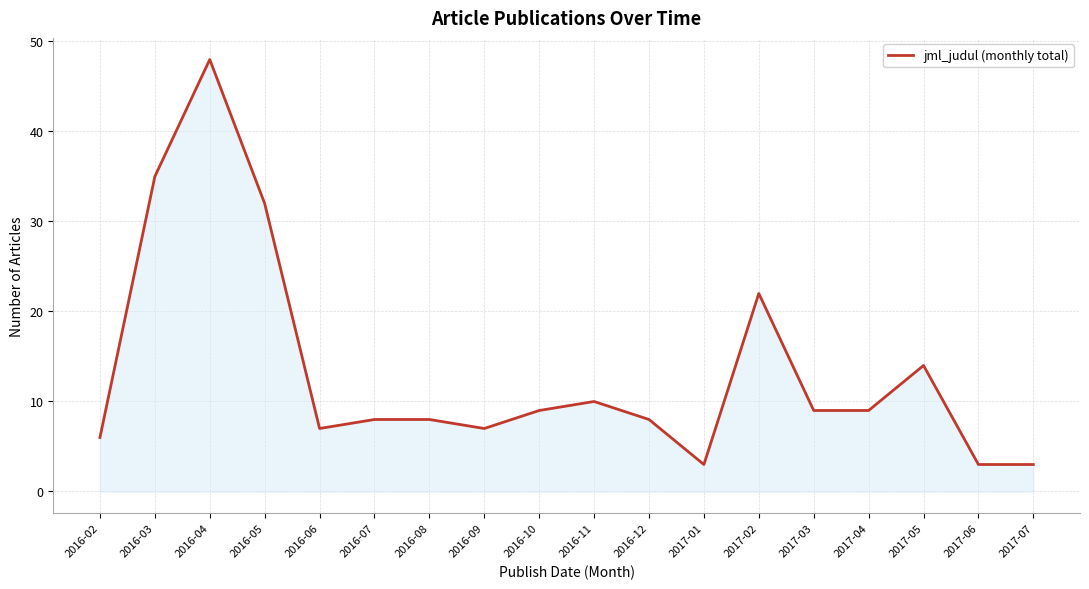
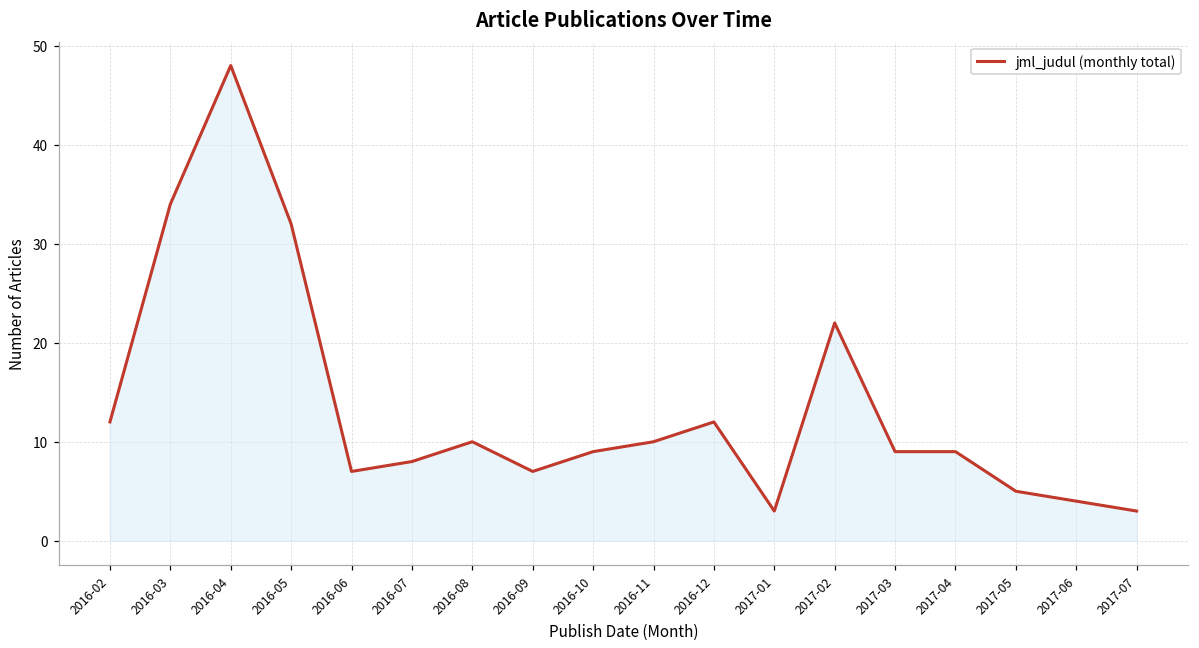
  {
-   "2016-02": 6,
-   "2016-03": 35,
+   "2016-02": 12,
+   "2016-03": 34,
    "2016-04": 48,
    "2016-05": 32,
    "2016-06": 7,
    "2016-07": 8,
-   "2016-08": 8,
+   "2016-08": 10,
    "2016-09": 7,
    "2016-10": 9,
    "2016-11": 10,
-   "2016-12": 8,
+   "2016-12": 12,
    "2017-01": 3,
    "2017-02": 22,
    "2017-03": 9,
    "2017-04": 9,
-   "2017-05": 14,
-   "2017-06": 3,
+   "2017-05": 5,
+   "2017-06": 4,
    "2017-07": 3
  }
